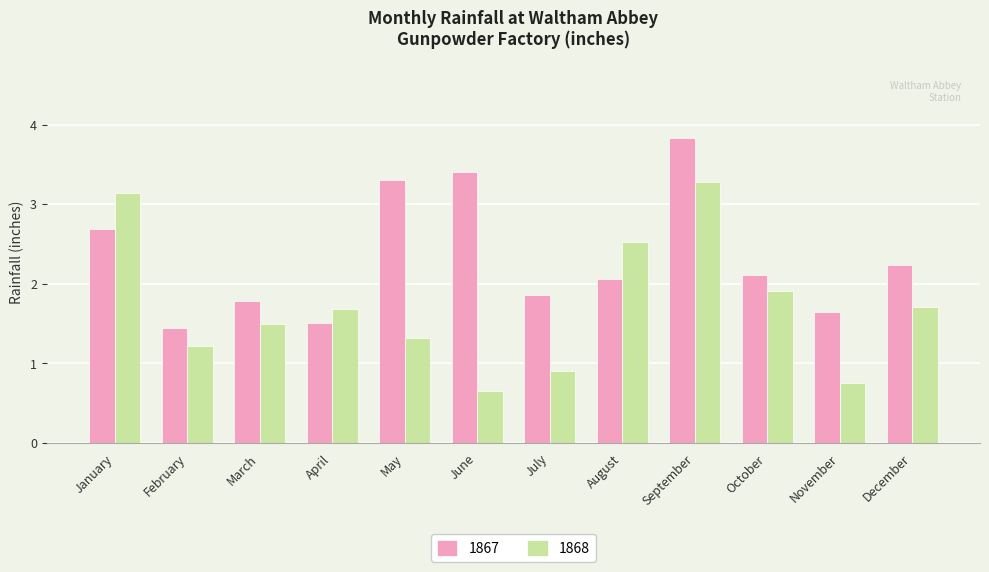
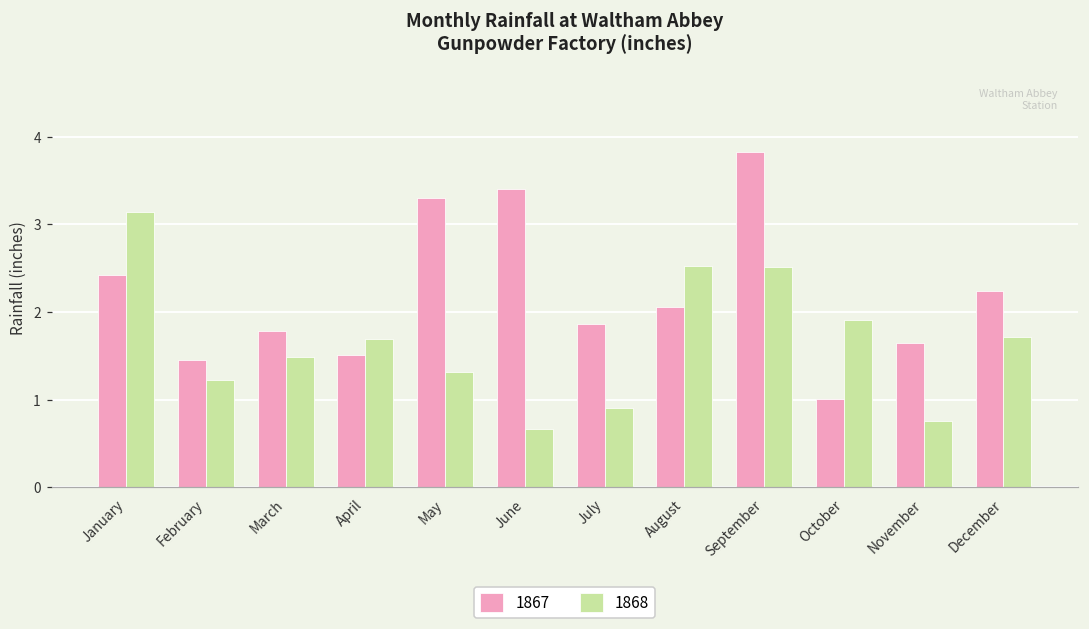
  {
    "1867": {
-     "January": 2.7,
+     "January": 2.4,
      "February": 1.5,
      "March": 1.8,
      "April": 1.5,
      "May": 3.3,
      "June": 3.4,
      "July": 1.9,
      "August": 2.1,
      "September": 3.8,
-     "October": 2.1,
+     "October": 1.0,
      "November": 1.7,
      "December": 2.2
    },
    "1868": {
      "January": 3.1,
      "February": 1.2,
      "March": 1.5,
      "April": 1.7,
      "May": 1.3,
      "June": 0.7,
      "July": 0.9,
      "August": 2.5,
-     "September": 3.3,
+     "September": 2.5,
      "October": 1.9,
      "November": 0.8,
      "December": 1.7
    }
  }
